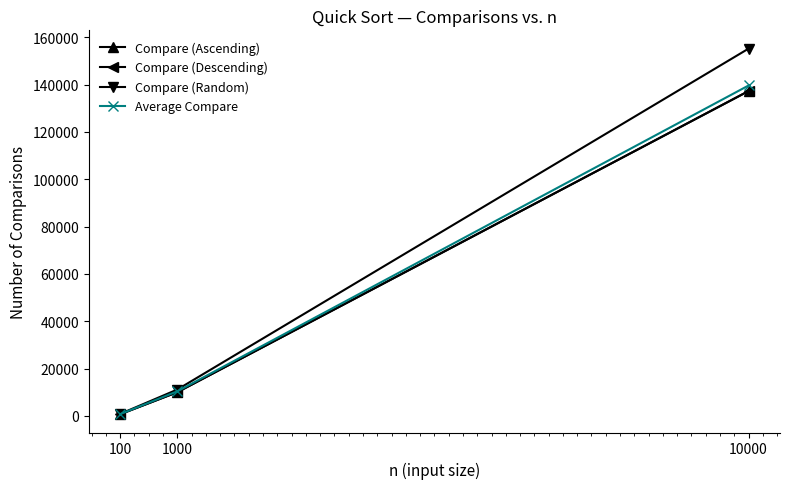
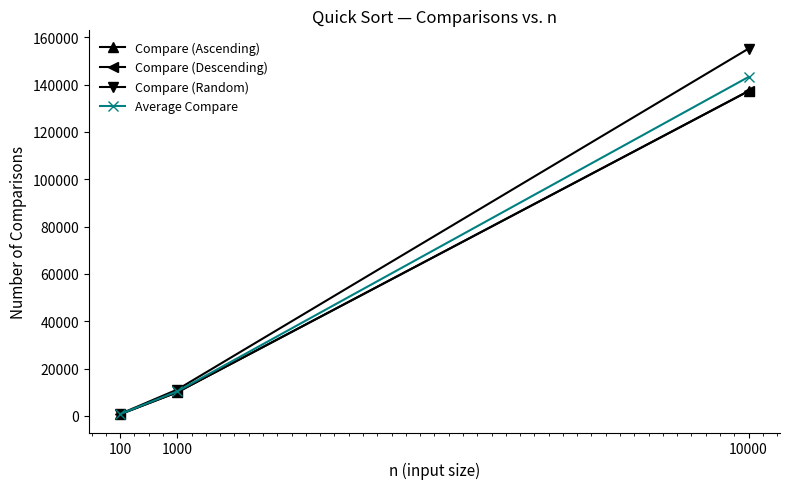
  {
    "Average Compare": {
-     "10000": 140000
+     "10000": 143000
    }
  }
